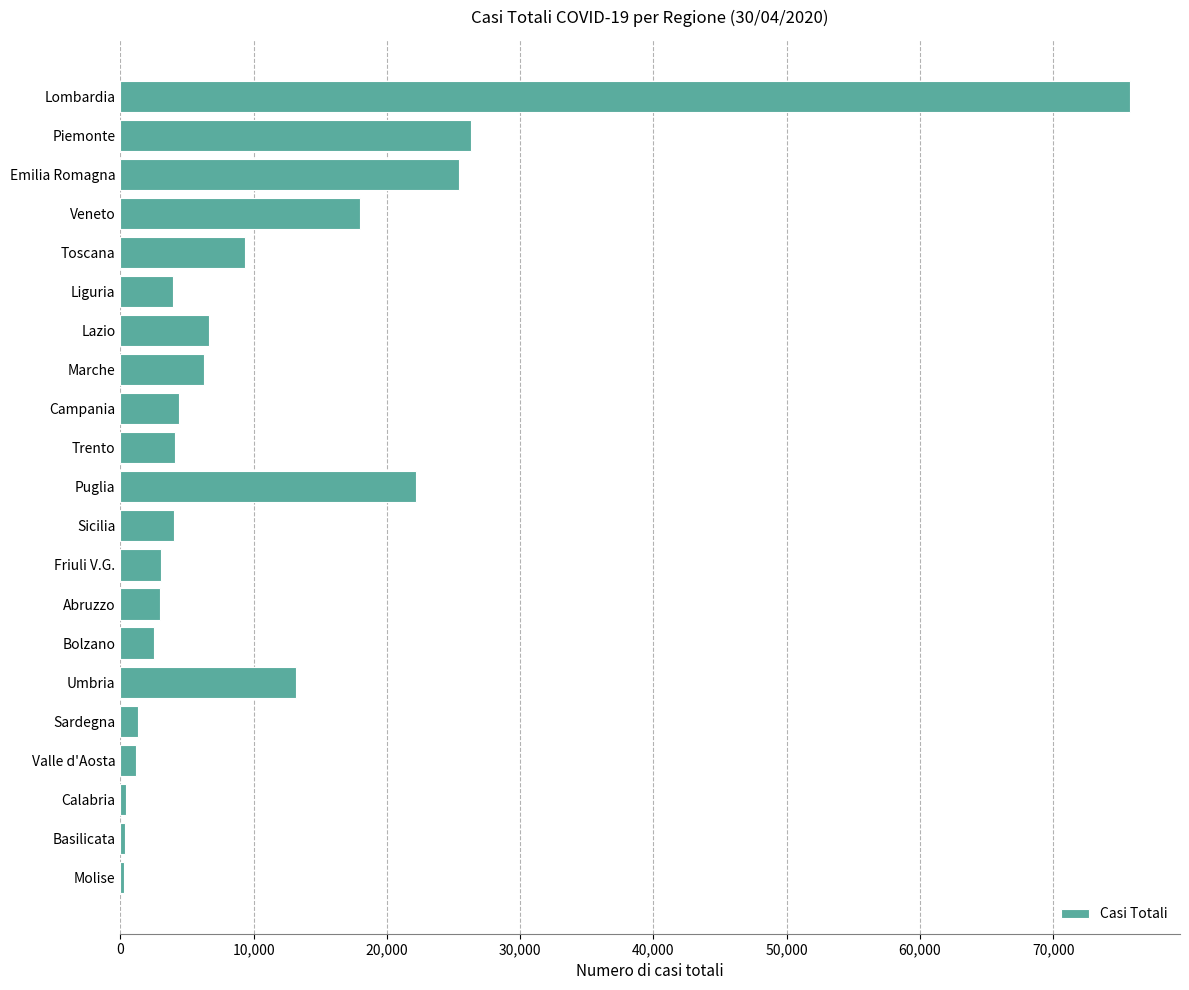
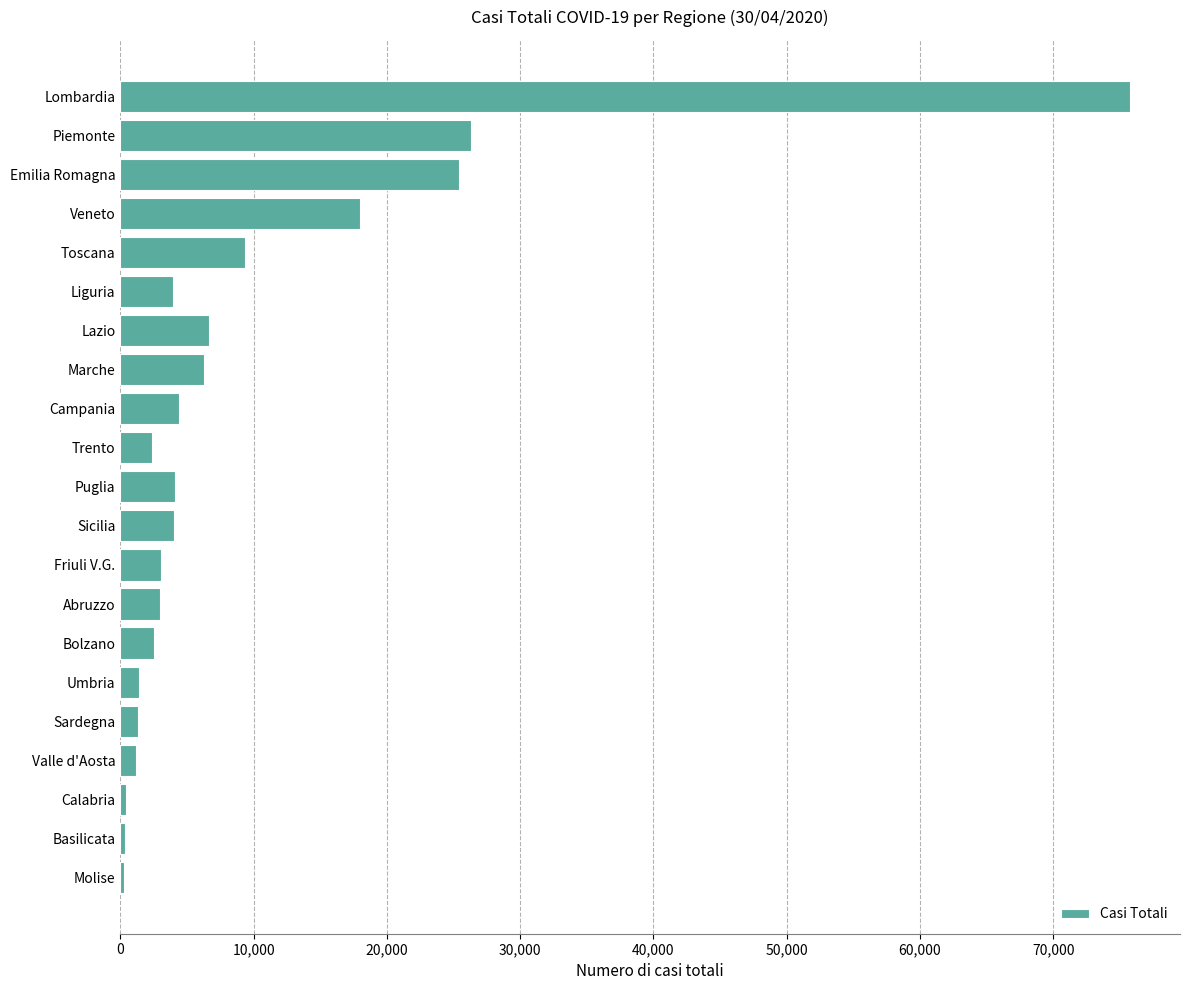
  {
    "Lombardia": "75,700",
    "Piemonte": "26,300",
    "Emilia Romagna": "25,400",
    "Veneto": "18,000",
    "Toscana": "9,400",
    "Liguria": "4,000",
    "Lazio": "6,600",
    "Marche": "6,200",
    "Campania": "4,400",
-   "Trento": "4,100",
-   "Puglia": "22,200",
+   "Trento": "2,300",
+   "Puglia": "4,100",
    "Sicilia": "4,000",
    "Friuli V.G.": "3,000",
    "Abruzzo": "2,900",
    "Bolzano": "2,500",
-   "Umbria": "13,200",
+   "Umbria": "1,400",
    "Sardegna": "1,300",
    "Valle d'Aosta": "1,100",
    "Calabria": "400",
    "Basilicata": "400",
    "Molise": "300"
  }
